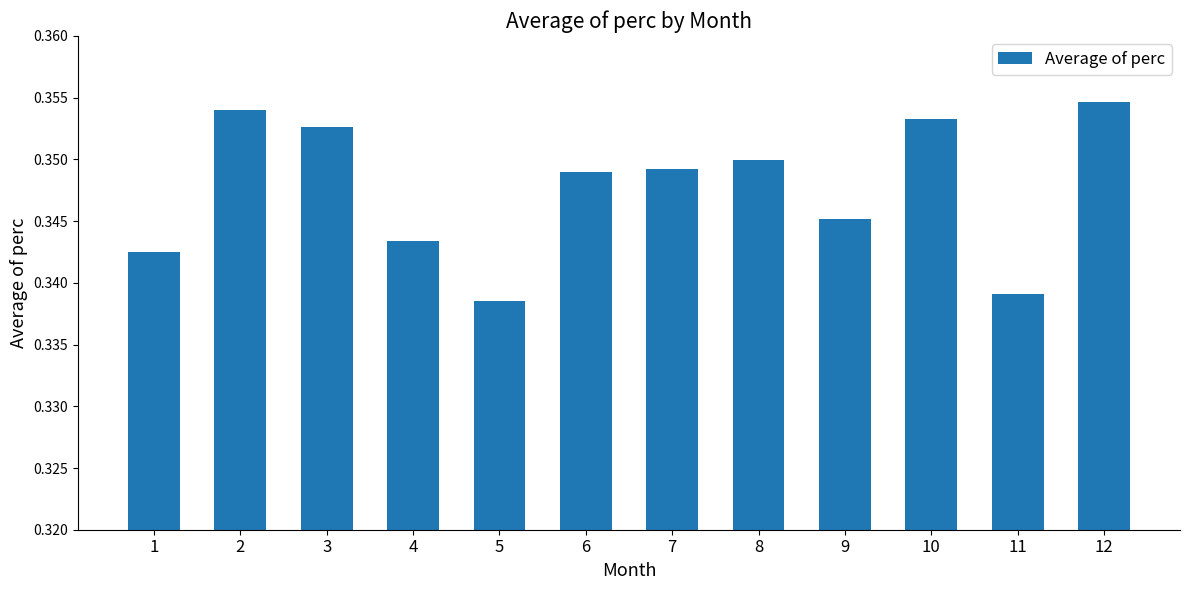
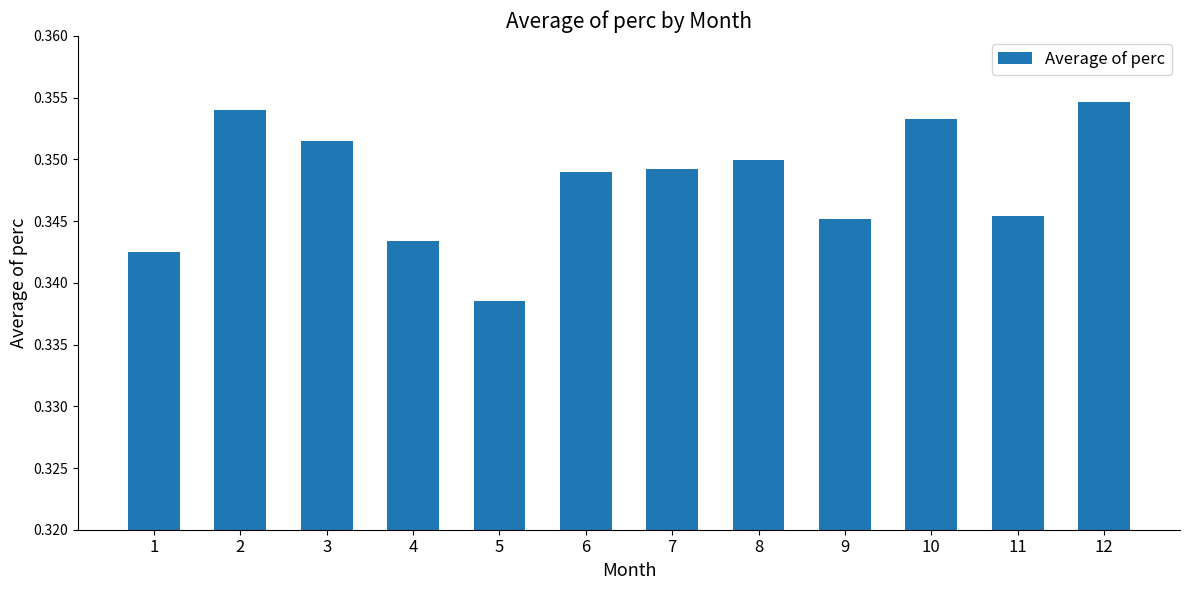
  {
    "1": 0.3425,
    "2": 0.3540,
-   "3": 0.3526,
+   "3": 0.3515,
    "4": 0.3434,
    "5": 0.3385,
    "6": 0.3490,
    "7": 0.3492,
    "8": 0.3499,
    "9": 0.3452,
    "10": 0.3532,
-   "11": 0.3391,
+   "11": 0.3454,
    "12": 0.3546
  }
